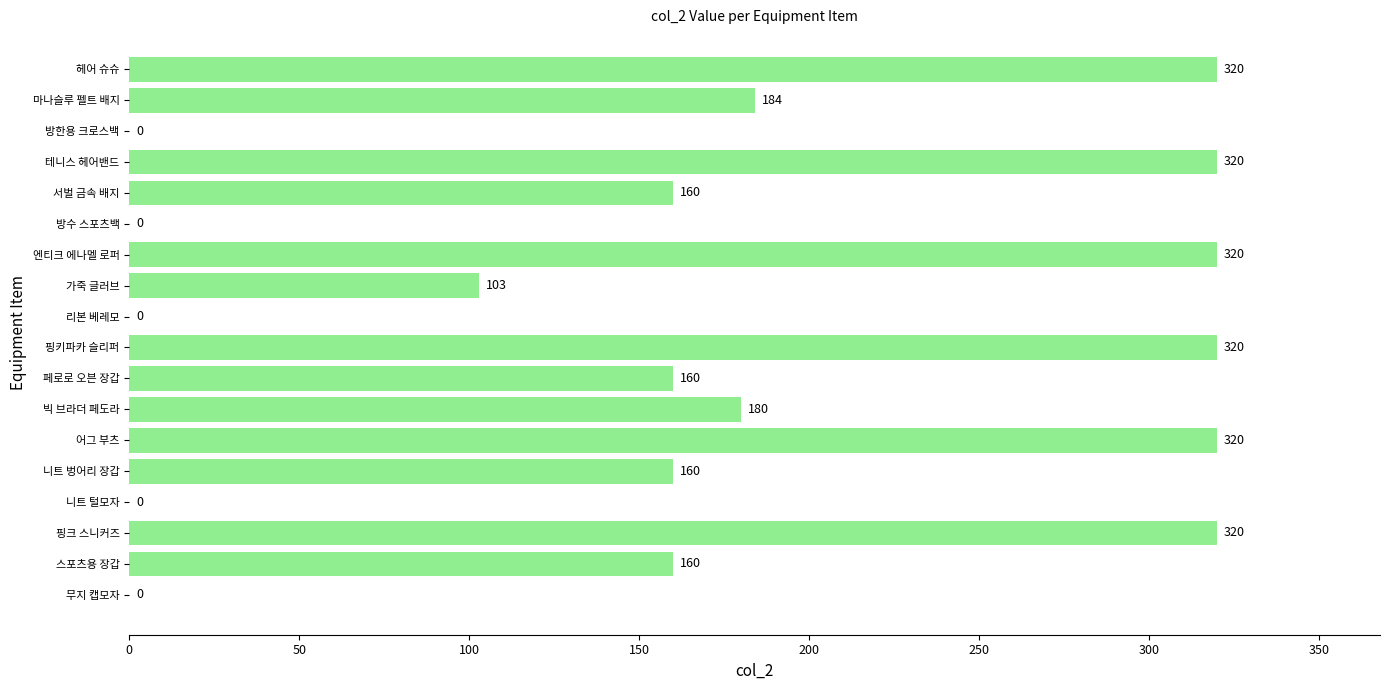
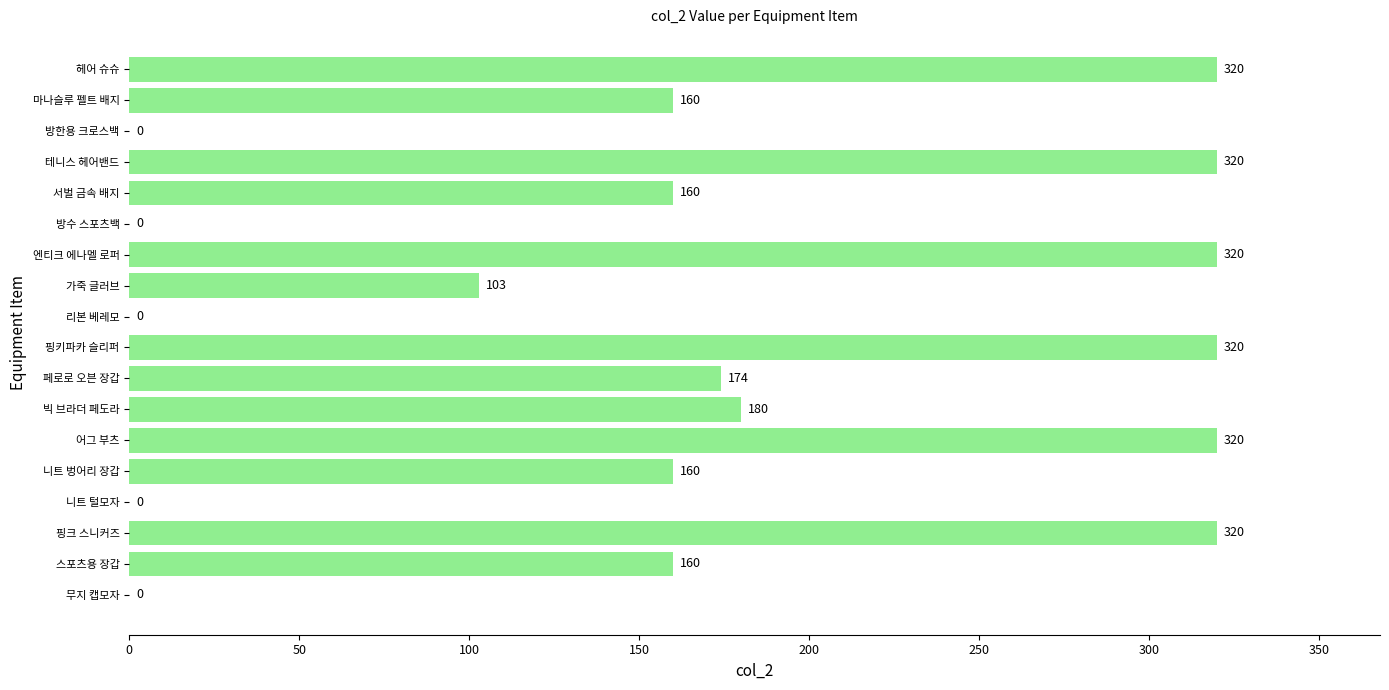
  {
    "헤어 슈슈": 320,
-   "마나슬루 펠트 배지": 184,
+   "마나슬루 펠트 배지": 160,
    "방한용 크로스백": 0,
    "테니스 헤어밴드": 320,
    "서벌 금속 배지": 160,
    "방수 스포츠백": 0,
    "엔티크 에나멜 로퍼": 320,
    "가죽 글러브": 103,
    "리본 베레모": 0,
    "핑키파카 슬리퍼": 320,
-   "페로로 오븐 장갑": 160,
+   "페로로 오븐 장갑": 174,
    "빅 브라더 페도라": 180,
    "어그 부츠": 320,
    "니트 벙어리 장갑": 160,
    "니트 털모자": 0,
    "핑크 스니커즈": 320,
    "스포츠용 장갑": 160,
    "무지 캡모자": 0
  }
